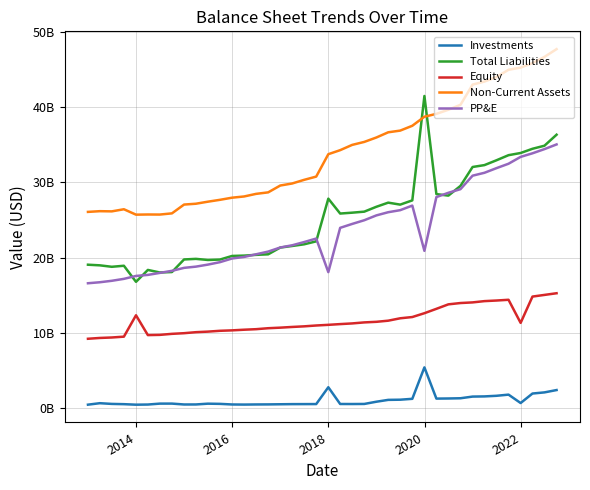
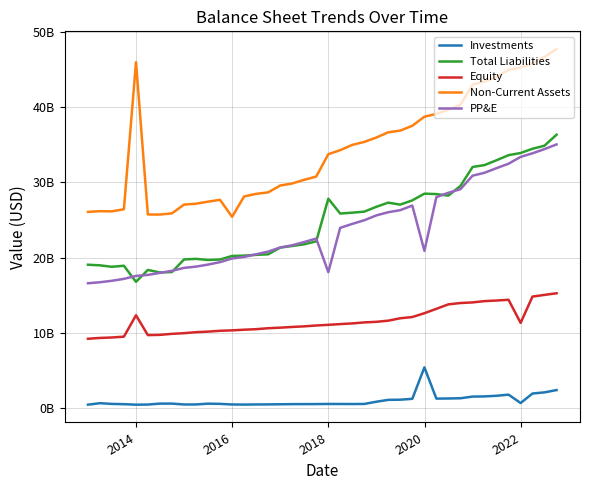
  {
    "Investments": {
      "2014": 0,
      "2016": 1000000000,
-     "2018": 3000000000,
+     "2018": 1000000000,
      "2020": 5000000000,
      "2022": 1000000000
    },
    "Total Liabilities": {
      "2014": 17000000000,
      "2018": 28000000000,
-     "2020": 41000000000,
+     "2020": 28000000000,
      "2022": 34000000000
    },
    "Equity": {
      "2014": 12000000000,
      "2016": 10000000000,
      "2018": 11000000000,
      "2020": 13000000000,
      "2022": 11000000000
    },
    "Non-Current Assets": {
-     "2014": 26000000000,
-     "2016": 28000000000,
+     "2014": 46000000000,
+     "2016": 25000000000,
      "2018": 34000000000,
      "2020": 39000000000
    },
    "PP&E": {
      "2014": 18000000000,
      "2018": 18000000000,
      "2020": 21000000000,
      "2022": 33000000000
    }
  }
